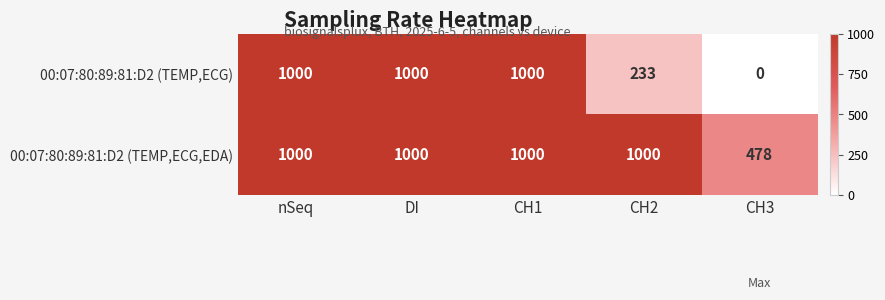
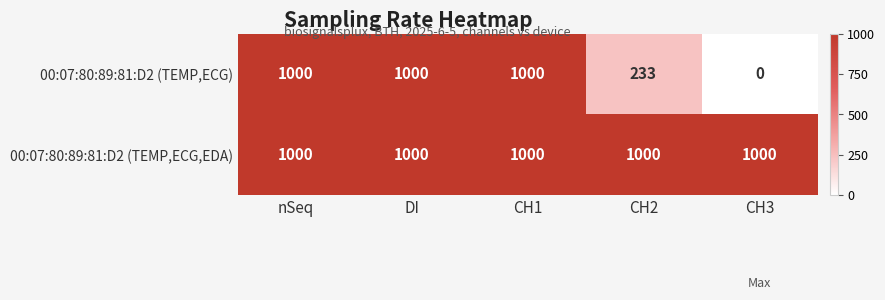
  {
    "00:07:80:89:81:D2 (TEMP,ECG)": {
      "nSeq": 1000,
      "DI": 1000,
      "CH1": 1000,
      "CH2": 233,
      "CH3": 0
    },
    "00:07:80:89:81:D2 (TEMP,ECG,EDA)": {
      "nSeq": 1000,
      "DI": 1000,
      "CH1": 1000,
      "CH2": 1000,
-     "CH3": 478
+     "CH3": 1000
    }
  }
